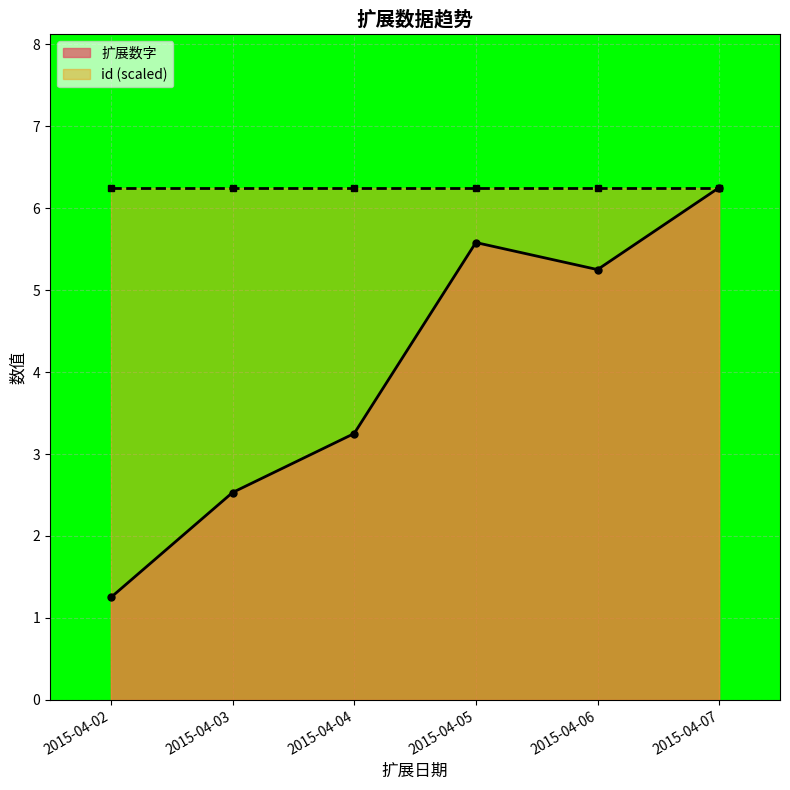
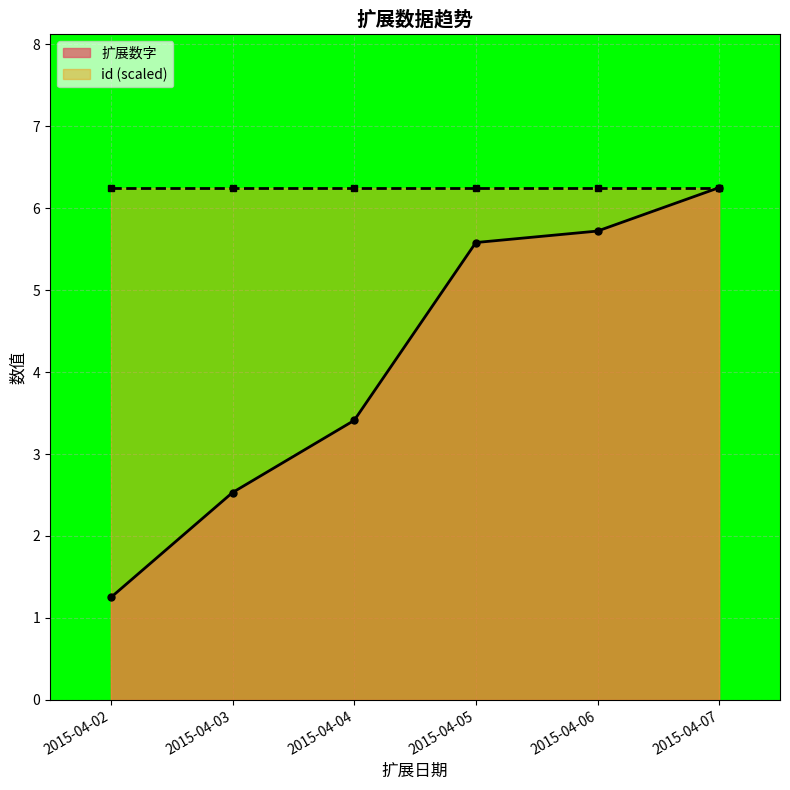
  {
    "扩展数字": {
      "2015-04-02": 1.3,
      "2015-04-03": 2.5,
-     "2015-04-04": 3.3,
+     "2015-04-04": 3.4,
      "2015-04-05": 5.6,
-     "2015-04-06": 5.3
+     "2015-04-06": 5.7
    },
    "id (scaled)": {
      "2015-04-02": 6.3,
      "2015-04-03": 6.3,
      "2015-04-04": 6.3,
      "2015-04-05": 6.3,
      "2015-04-06": 6.3
    }
  }
